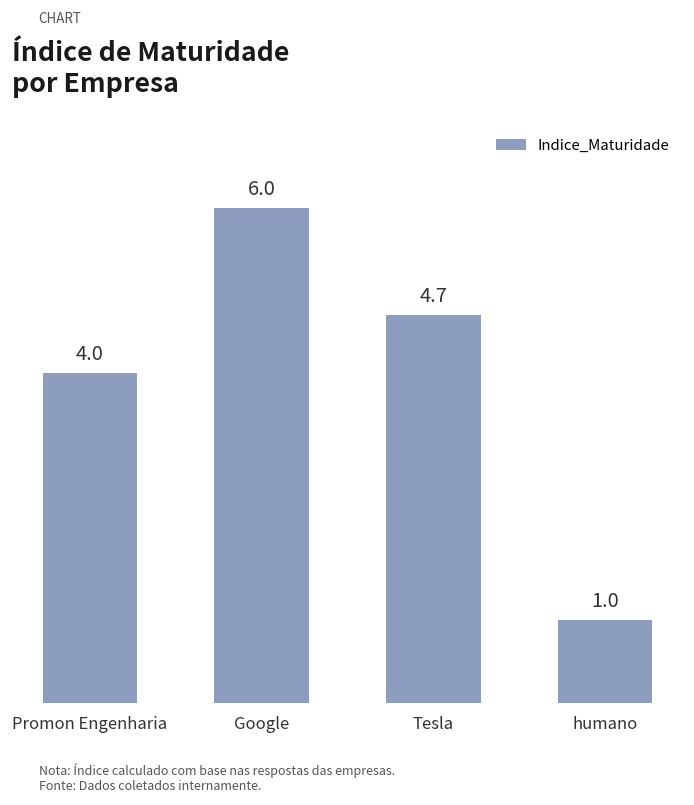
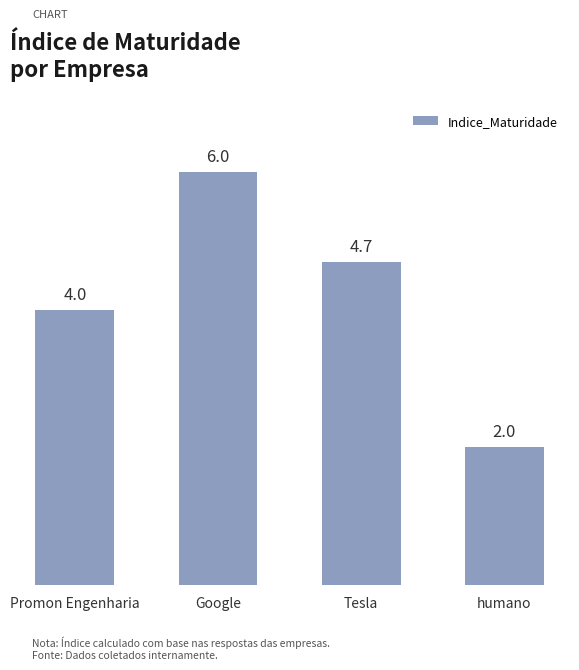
  {
    "Promon Engenharia": 4.0,
    "Google": 6.0,
    "Tesla": 4.7,
-   "humano": 1.0
+   "humano": 2.0
  }
